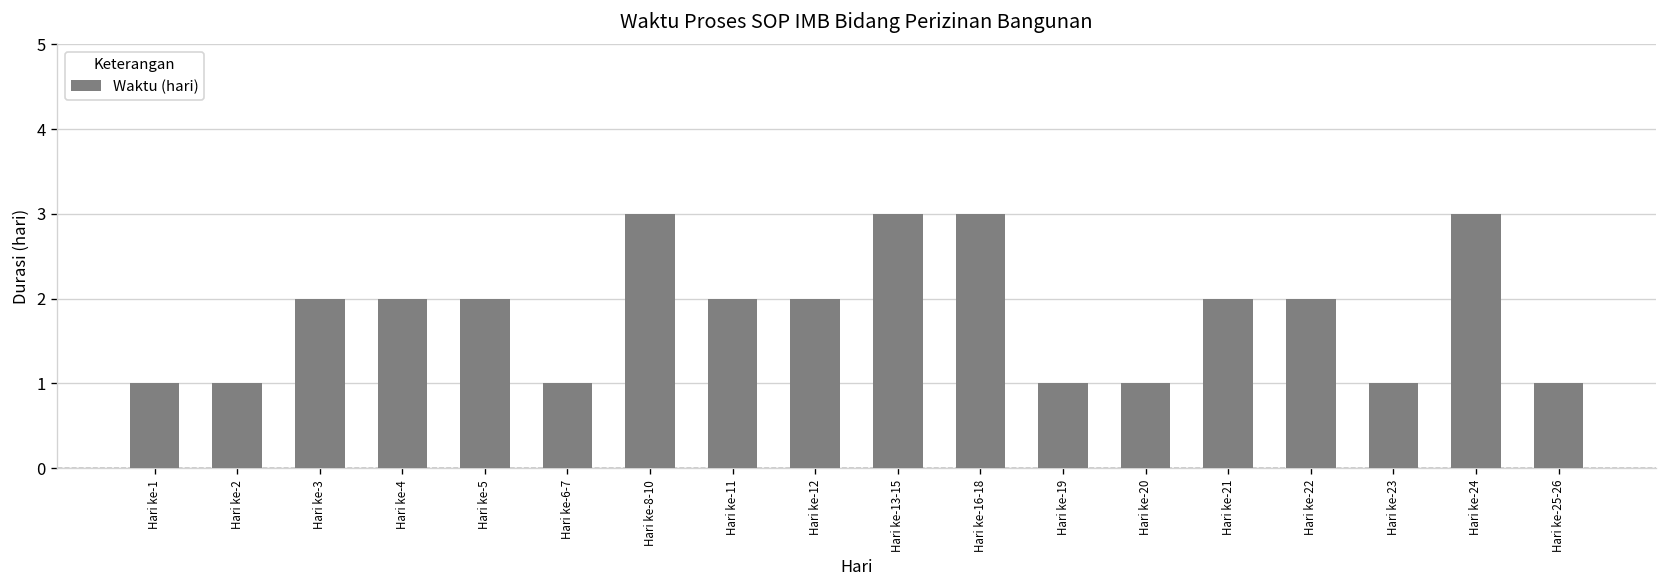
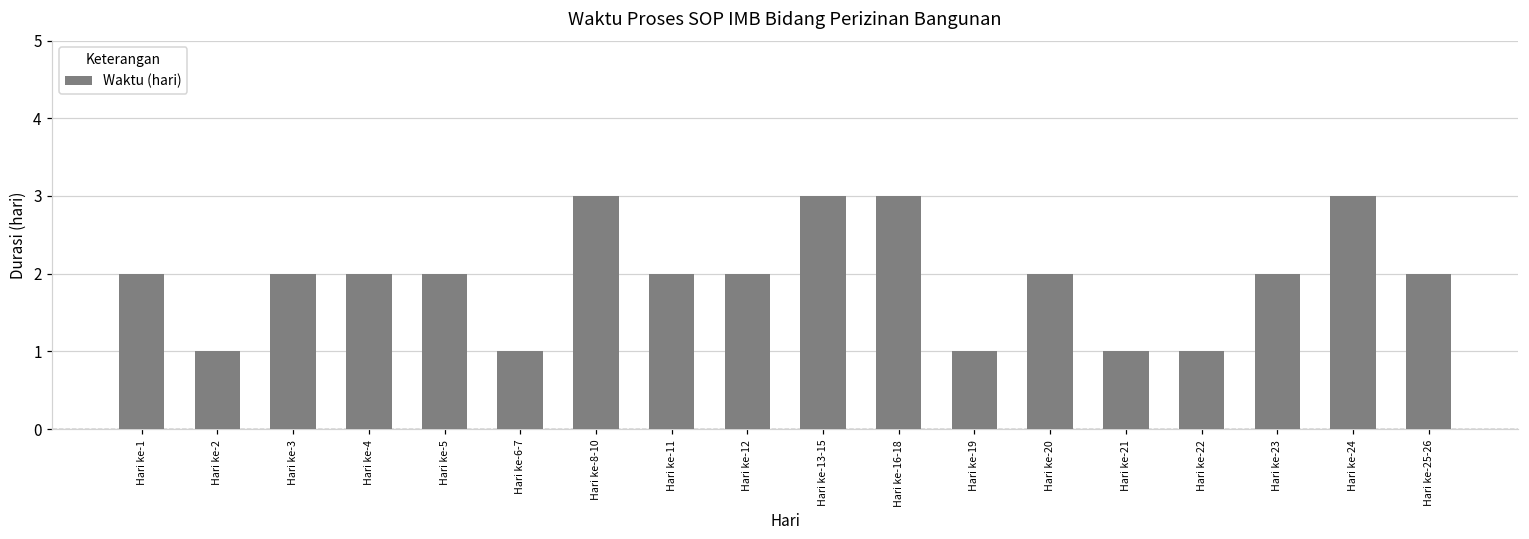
  {
-   "Hari ke-1": 1,
+   "Hari ke-1": 2,
    "Hari ke-2": 1,
    "Hari ke-3": 2,
    "Hari ke-4": 2,
    "Hari ke-5": 2,
    "Hari ke-6-7": 1,
    "Hari ke-8-10": 3,
    "Hari ke-11": 2,
    "Hari ke-12": 2,
    "Hari ke-13-15": 3,
    "Hari ke-16-18": 3,
    "Hari ke-19": 1,
-   "Hari ke-20": 1,
-   "Hari ke-21": 2,
-   "Hari ke-22": 2,
-   "Hari ke-23": 1,
+   "Hari ke-20": 2,
+   "Hari ke-21": 1,
+   "Hari ke-22": 1,
+   "Hari ke-23": 2,
    "Hari ke-24": 3,
-   "Hari ke-25-26": 1
+   "Hari ke-25-26": 2
  }
